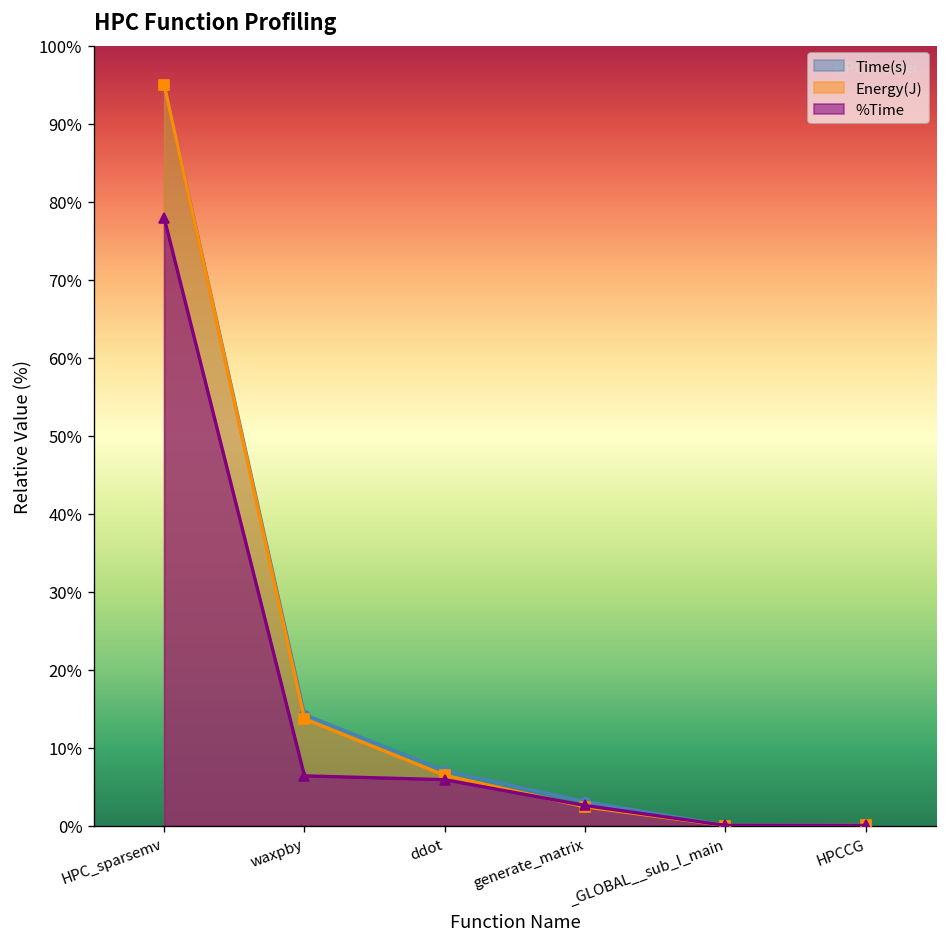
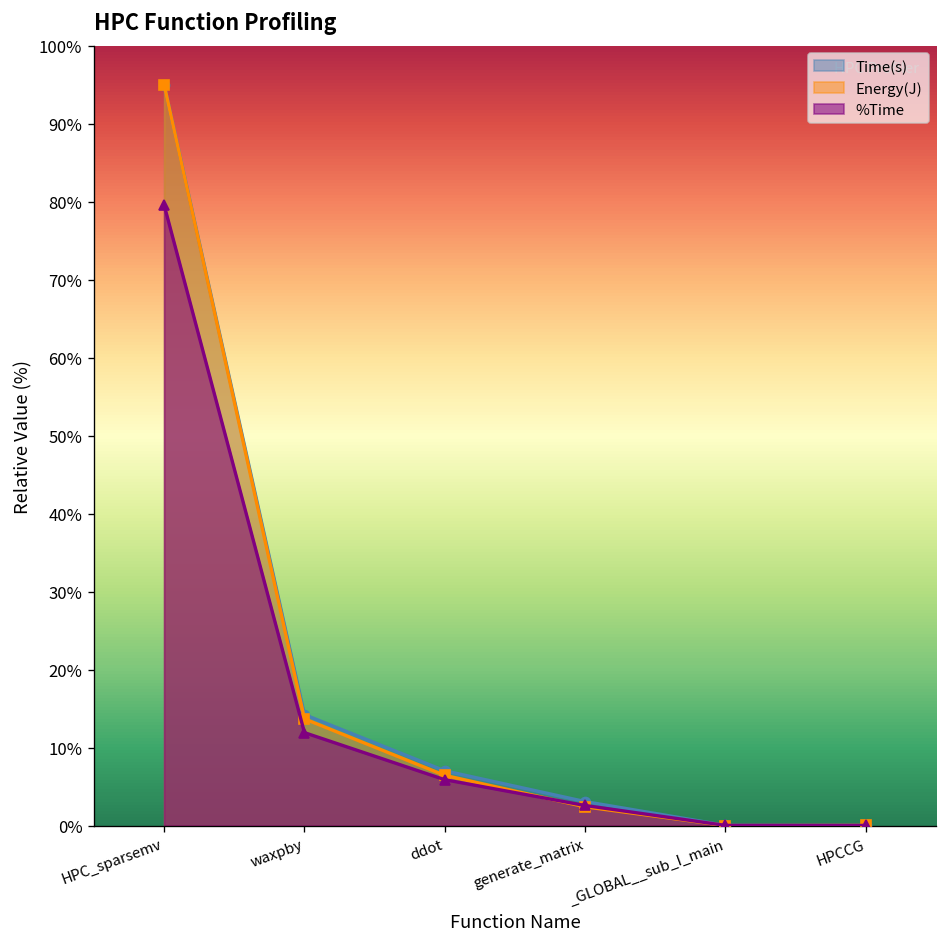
  {
    "Time(s)": {
      "waxpby": "14%",
      "ddot": "7%",
      "generate_matrix": "3%"
    },
    "Energy(J)": {
      "waxpby": "14%",
      "ddot": "6%"
    },
    "%Time": {
-     "HPC_sparsemv": "78%",
-     "waxpby": "6%",
+     "HPC_sparsemv": "80%",
+     "waxpby": "12%",
      "ddot": "6%"
    }
  }
